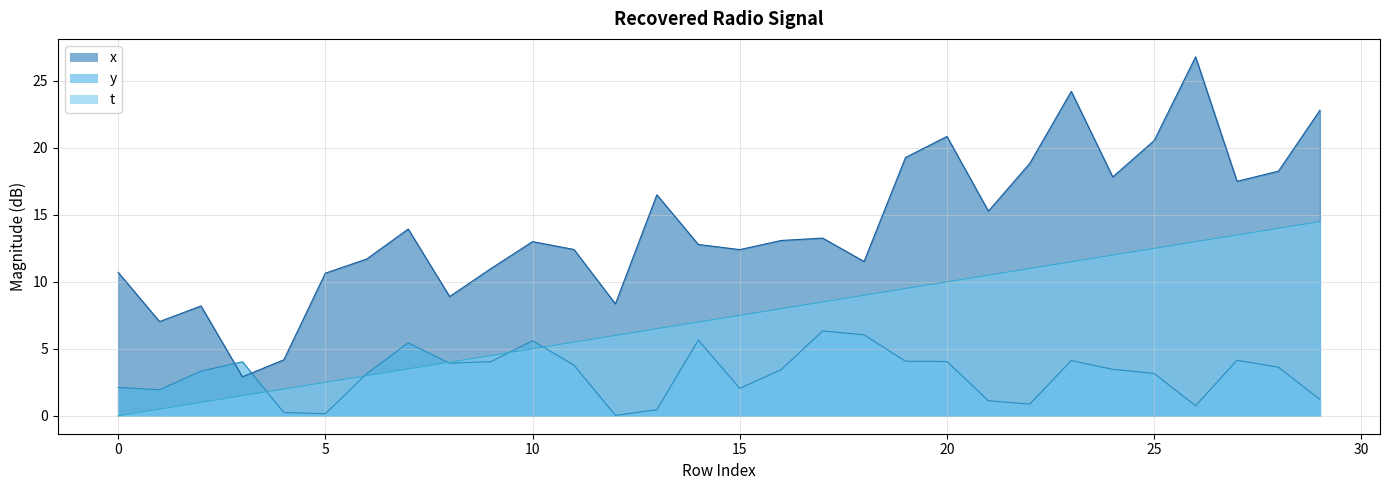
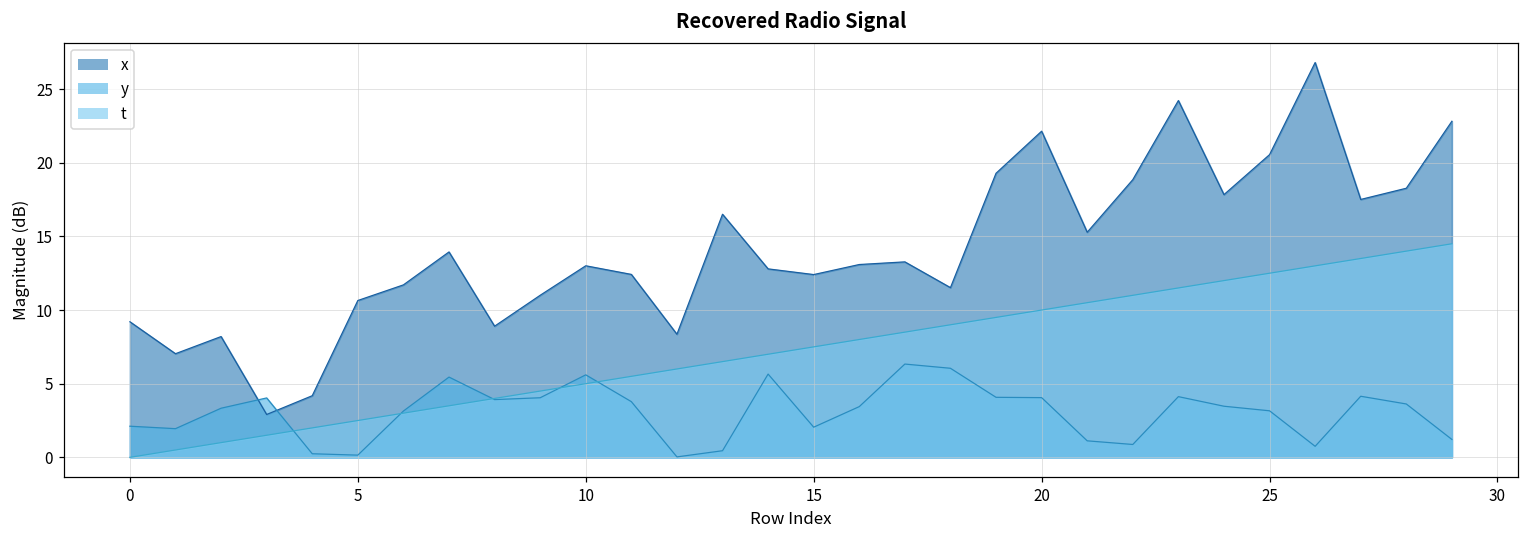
  {
    "x": {
-     "0": 10.7,
+     "0": 9.2,
      "5": 10.6,
      "10": 13.0,
      "15": 12.4,
-     "20": 20.9,
+     "20": 22.1,
      "25": 20.6
    }
  }
